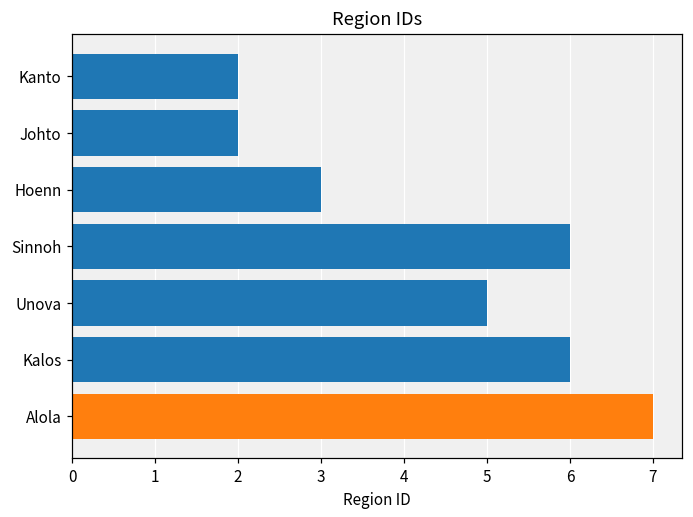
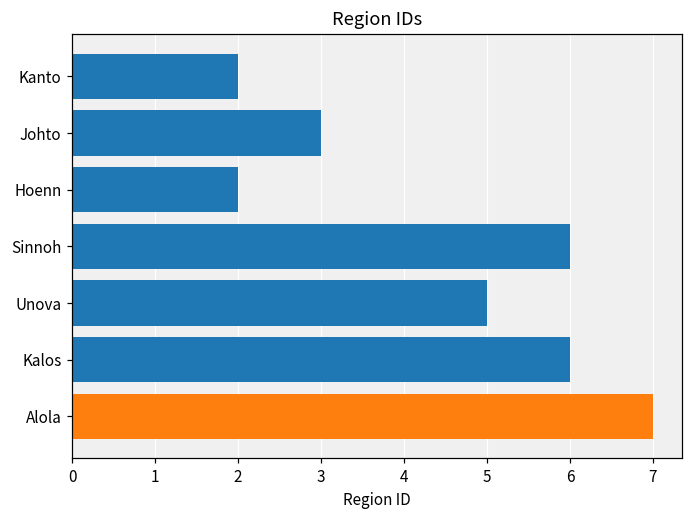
  {
    "Kanto": 2,
-   "Johto": 2,
-   "Hoenn": 3,
+   "Johto": 3,
+   "Hoenn": 2,
    "Sinnoh": 6,
    "Unova": 5,
    "Kalos": 6,
    "Alola": 7
  }
